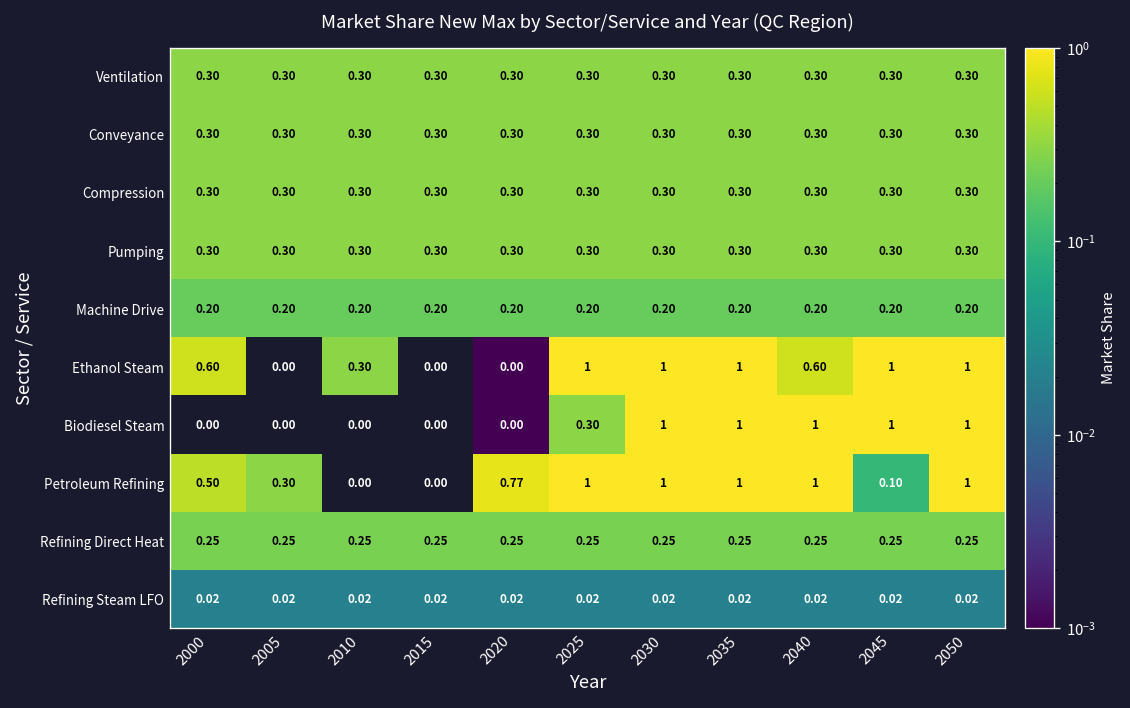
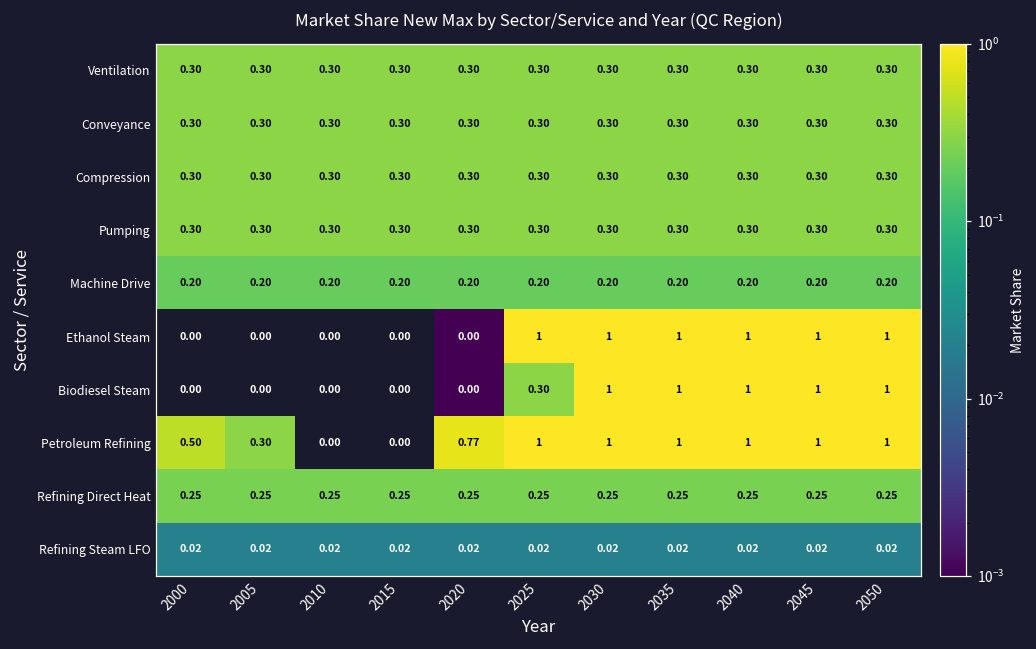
  {
    "Ventilation": {
      "2000": 0.30,
      "2005": 0.30,
      "2010": 0.30,
      "2015": 0.30,
      "2020": 0.30,
      "2025": 0.30,
      "2030": 0.30,
      "2035": 0.30,
      "2040": 0.30,
      "2045": 0.30,
      "2050": 0.30
    },
    "Conveyance": {
      "2000": 0.30,
      "2005": 0.30,
      "2010": 0.30,
      "2015": 0.30,
      "2020": 0.30,
      "2025": 0.30,
      "2030": 0.30,
      "2035": 0.30,
      "2040": 0.30,
      "2045": 0.30,
      "2050": 0.30
    },
    "Compression": {
      "2000": 0.30,
      "2005": 0.30,
      "2010": 0.30,
      "2015": 0.30,
      "2020": 0.30,
      "2025": 0.30,
      "2030": 0.30,
      "2035": 0.30,
      "2040": 0.30,
      "2045": 0.30,
      "2050": 0.30
    },
    "Pumping": {
      "2000": 0.30,
      "2005": 0.30,
      "2010": 0.30,
      "2015": 0.30,
      "2020": 0.30,
      "2025": 0.30,
      "2030": 0.30,
      "2035": 0.30,
      "2040": 0.30,
      "2045": 0.30,
      "2050": 0.30
    },
    "Machine Drive": {
      "2000": 0.20,
      "2005": 0.20,
      "2010": 0.20,
      "2015": 0.20,
      "2020": 0.20,
      "2025": 0.20,
      "2030": 0.20,
      "2035": 0.20,
      "2040": 0.20,
      "2045": 0.20,
      "2050": 0.20
    },
    "Ethanol Steam": {
-     "2000": 0.60,
+     "2000": 0.00,
      "2005": 0.00,
-     "2010": 0.30,
+     "2010": 0.00,
      "2015": 0.00,
      "2020": 0.00,
      "2025": 1,
      "2030": 1,
      "2035": 1,
-     "2040": 0.60,
+     "2040": 1,
      "2045": 1,
      "2050": 1
    },
    "Biodiesel Steam": {
      "2000": 0.00,
      "2005": 0.00,
      "2010": 0.00,
      "2015": 0.00,
      "2020": 0.00,
      "2025": 0.30,
      "2030": 1,
      "2035": 1,
      "2040": 1,
      "2045": 1,
      "2050": 1
    },
    "Petroleum Refining": {
      "2000": 0.50,
      "2005": 0.30,
      "2010": 0.00,
      "2015": 0.00,
      "2020": 0.77,
      "2025": 1,
      "2030": 1,
      "2035": 1,
      "2040": 1,
-     "2045": 0.10,
+     "2045": 1,
      "2050": 1
    },
    "Refining Direct Heat": {
      "2000": 0.25,
      "2005": 0.25,
      "2010": 0.25,
      "2015": 0.25,
      "2020": 0.25,
      "2025": 0.25,
      "2030": 0.25,
      "2035": 0.25,
      "2040": 0.25,
      "2045": 0.25,
      "2050": 0.25
    },
    "Refining Steam LFO": {
      "2000": 0.02,
      "2005": 0.02,
      "2010": 0.02,
      "2015": 0.02,
      "2020": 0.02,
      "2025": 0.02,
      "2030": 0.02,
      "2035": 0.02,
      "2040": 0.02,
      "2045": 0.02,
      "2050": 0.02
    }
  }
